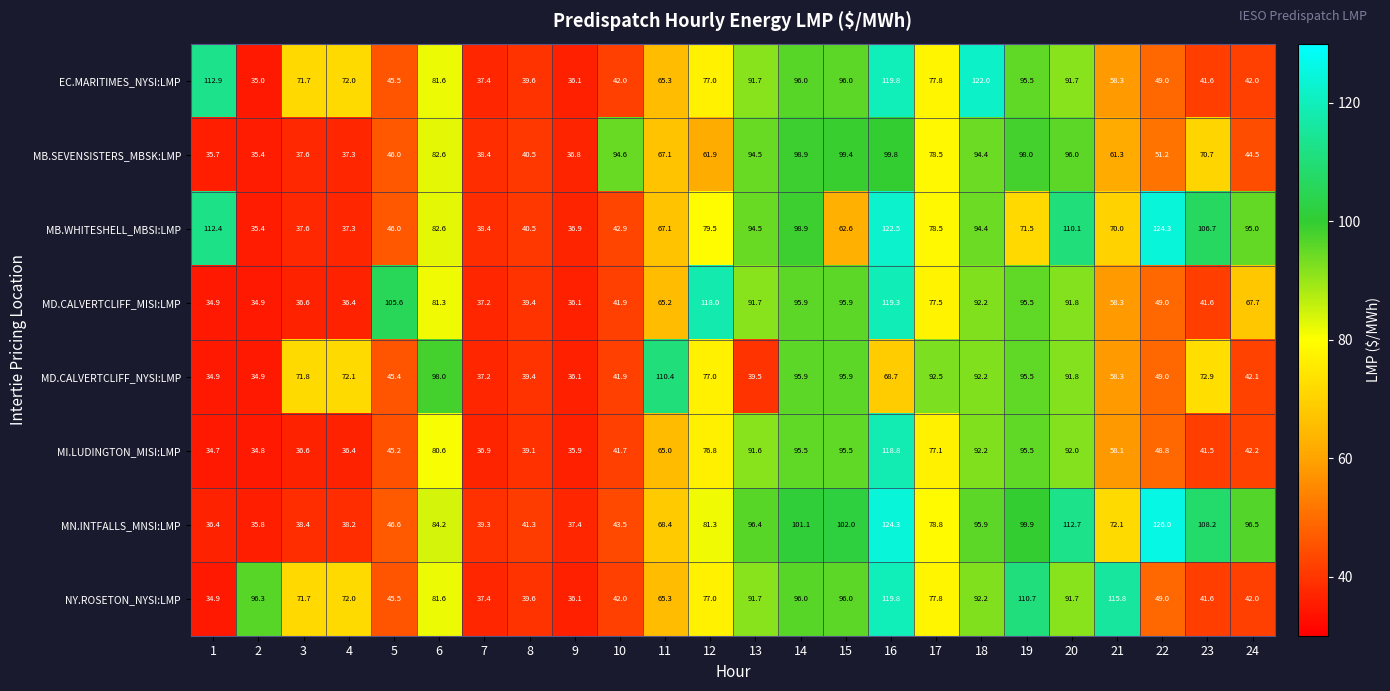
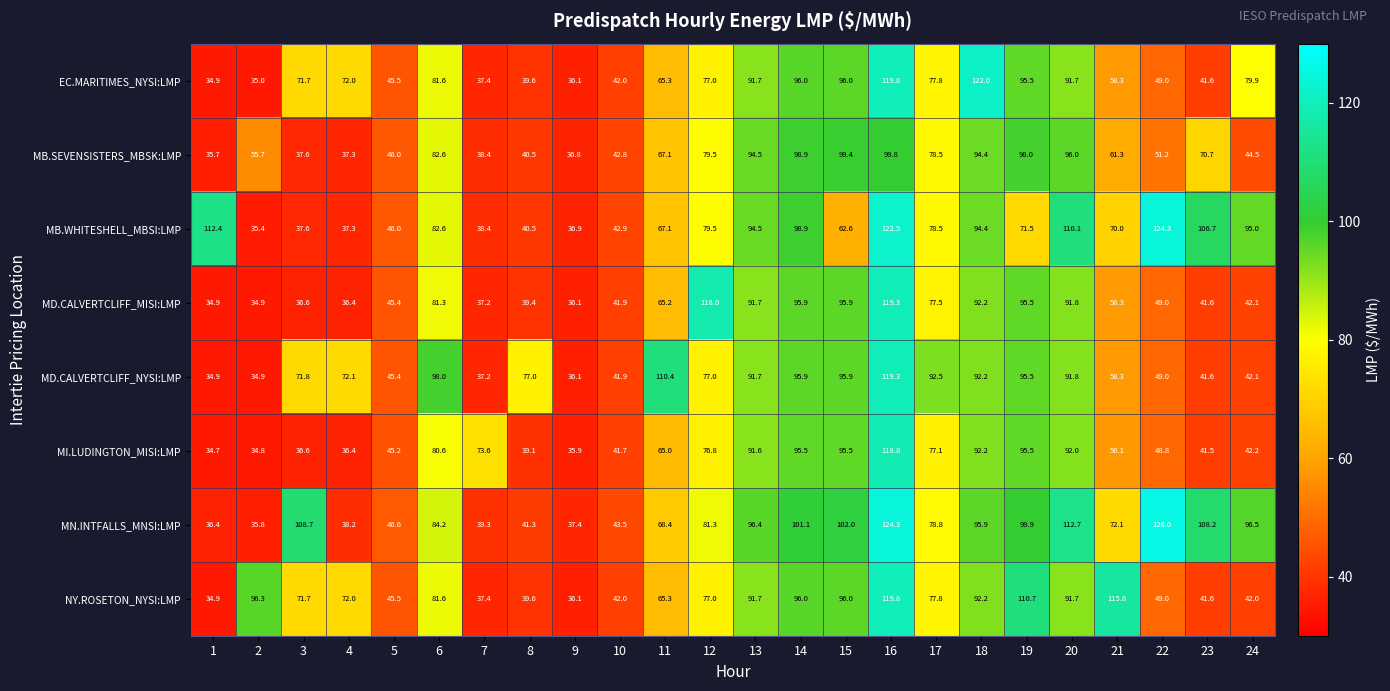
  {
    "EC.MARITIMES_NYSI:LMP": {
-     "1": 112.9,
+     "1": 34.9,
      "2": 35.0,
      "3": 71.7,
      "4": 72.0,
      "5": 45.5,
      "6": 81.6,
      "7": 37.4,
      "8": 39.6,
      "9": 36.1,
      "10": 42.0,
      "11": 65.3,
      "12": 77.0,
      "13": 91.7,
      "14": 96.0,
      "15": 96.0,
      "16": 119.8,
      "17": 77.8,
      "18": 122.0,
      "19": 95.5,
      "20": 91.7,
      "21": 58.3,
      "22": 49.0,
      "23": 41.6,
-     "24": 42.0
+     "24": 79.9
    },
    "MB.SEVENSISTERS_MBSK:LMP": {
      "1": 35.7,
-     "2": 35.4,
+     "2": 55.7,
      "3": 37.6,
      "4": 37.3,
      "5": 46.0,
      "6": 82.6,
      "7": 38.4,
      "8": 40.5,
      "9": 36.8,
-     "10": 94.6,
+     "10": 42.8,
      "11": 67.1,
-     "12": 61.9,
+     "12": 79.5,
      "13": 94.5,
      "14": 98.9,
      "15": 99.4,
      "16": 99.8,
      "17": 78.5,
      "18": 94.4,
      "19": 98.0,
      "20": 96.0,
      "21": 61.3,
      "22": 51.2,
      "23": 70.7,
      "24": 44.5
    },
    "MB.WHITESHELL_MBSI:LMP": {
      "1": 112.4,
      "2": 35.4,
      "3": 37.6,
      "4": 37.3,
      "5": 46.0,
      "6": 82.6,
      "7": 38.4,
      "8": 40.5,
      "9": 36.9,
      "10": 42.9,
      "11": 67.1,
      "12": 79.5,
      "13": 94.5,
      "14": 98.9,
      "15": 62.6,
      "16": 122.5,
      "17": 78.5,
      "18": 94.4,
      "19": 71.5,
      "20": 110.1,
      "21": 70.0,
      "22": 124.3,
      "23": 106.7,
      "24": 95.0
    },
    "MD.CALVERTCLIFF_MISI:LMP": {
      "1": 34.9,
      "2": 34.9,
      "3": 36.6,
      "4": 36.4,
-     "5": 105.6,
+     "5": 45.4,
      "6": 81.3,
      "7": 37.2,
      "8": 39.4,
      "9": 36.1,
      "10": 41.9,
      "11": 65.2,
      "12": 118.0,
      "13": 91.7,
      "14": 95.9,
      "15": 95.9,
      "16": 119.3,
      "17": 77.5,
      "18": 92.2,
      "19": 95.5,
      "20": 91.8,
      "21": 58.3,
      "22": 49.0,
      "23": 41.6,
-     "24": 67.7
+     "24": 42.1
    },
    "MD.CALVERTCLIFF_NYSI:LMP": {
      "1": 34.9,
      "2": 34.9,
      "3": 71.8,
      "4": 72.1,
      "5": 45.4,
      "6": 98.0,
      "7": 37.2,
-     "8": 39.4,
+     "8": 77.0,
      "9": 36.1,
      "10": 41.9,
      "11": 110.4,
      "12": 77.0,
-     "13": 39.5,
+     "13": 91.7,
      "14": 95.9,
      "15": 95.9,
-     "16": 68.7,
+     "16": 119.3,
      "17": 92.5,
      "18": 92.2,
      "19": 95.5,
      "20": 91.8,
      "21": 58.3,
      "22": 49.0,
-     "23": 72.9,
+     "23": 41.6,
      "24": 42.1
    },
    "MI.LUDINGTON_MISI:LMP": {
      "1": 34.7,
      "2": 34.8,
      "3": 36.6,
      "4": 36.4,
      "5": 45.2,
      "6": 80.6,
-     "7": 36.9,
+     "7": 73.6,
      "8": 39.1,
      "9": 35.9,
      "10": 41.7,
      "11": 65.0,
      "12": 76.8,
      "13": 91.6,
      "14": 95.5,
      "15": 95.5,
      "16": 118.8,
      "17": 77.1,
      "18": 92.2,
      "19": 95.5,
      "20": 92.0,
      "21": 58.1,
      "22": 48.8,
      "23": 41.5,
      "24": 42.2
    },
    "MN.INTFALLS_MNSI:LMP": {
      "1": 36.4,
      "2": 35.8,
-     "3": 38.4,
+     "3": 108.7,
      "4": 38.2,
      "5": 46.6,
      "6": 84.2,
      "7": 39.3,
      "8": 41.3,
      "9": 37.4,
      "10": 43.5,
      "11": 68.4,
      "12": 81.3,
      "13": 96.4,
      "14": 101.1,
      "15": 102.0,
      "16": 124.3,
      "17": 78.8,
      "18": 95.9,
      "19": 99.9,
      "20": 112.7,
      "21": 72.1,
      "22": 126.0,
      "23": 108.2,
      "24": 96.5
    },
    "NY.ROSETON_NYSI:LMP": {
      "1": 34.9,
      "2": 96.3,
      "3": 71.7,
      "4": 72.0,
      "5": 45.5,
      "6": 81.6,
      "7": 37.4,
      "8": 39.6,
      "9": 36.1,
      "10": 42.0,
      "11": 65.3,
      "12": 77.0,
      "13": 91.7,
      "14": 96.0,
      "15": 96.0,
      "16": 119.8,
      "17": 77.8,
      "18": 92.2,
      "19": 110.7,
      "20": 91.7,
      "21": 115.8,
      "22": 49.0,
      "23": 41.6,
      "24": 42.0
    }
  }
